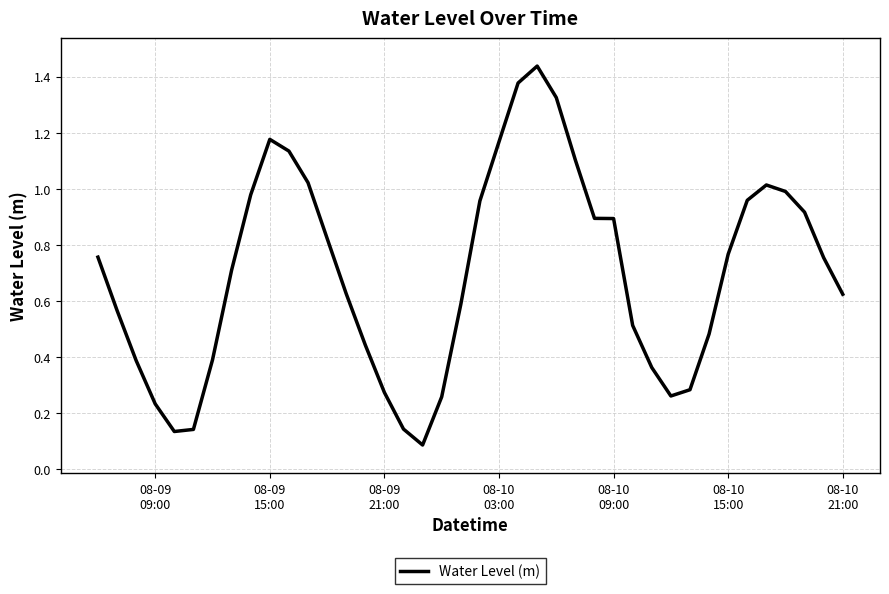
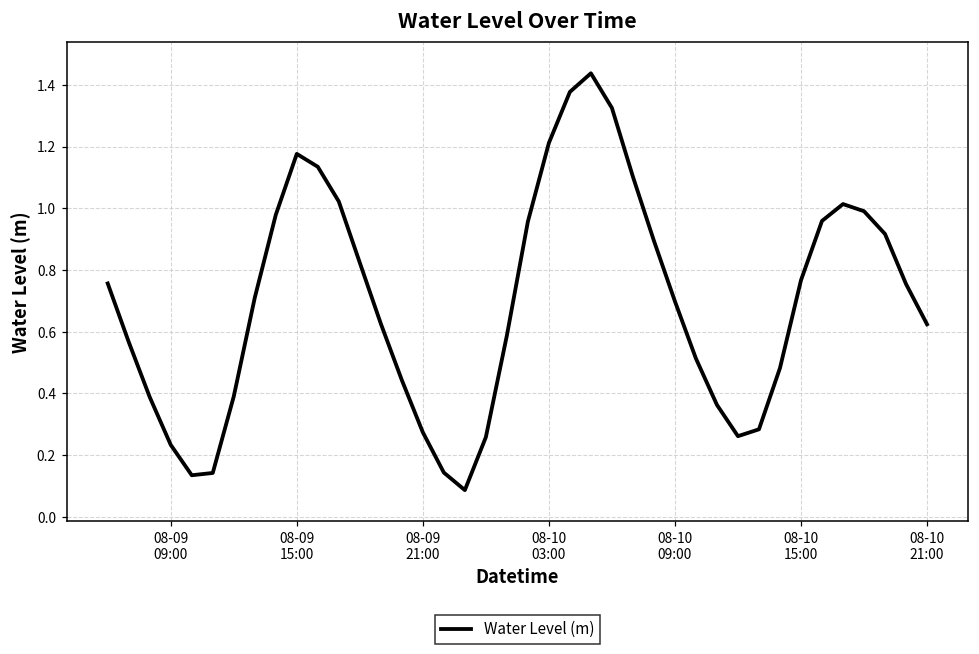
  {
    "08-09 09:00": 0.23,
    "08-09 15:00": 1.18,
    "08-09 21:00": 0.27,
-   "08-10 03:00": 1.17,
-   "08-10 09:00": 0.89,
+   "08-10 03:00": 1.21,
+   "08-10 09:00": 0.70,
    "08-10 15:00": 0.77,
    "08-10 21:00": 0.62
  }
